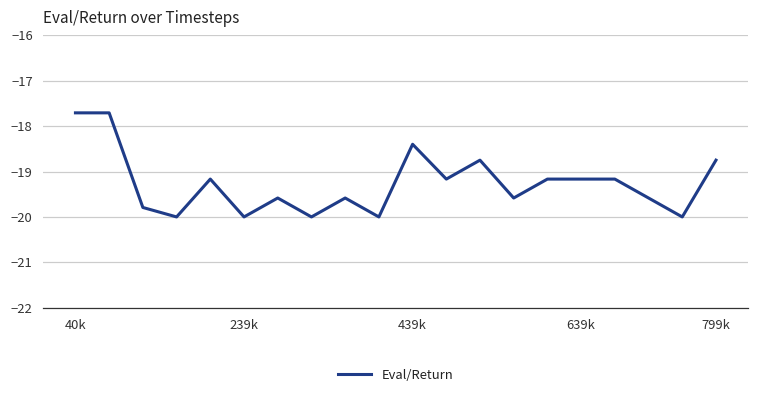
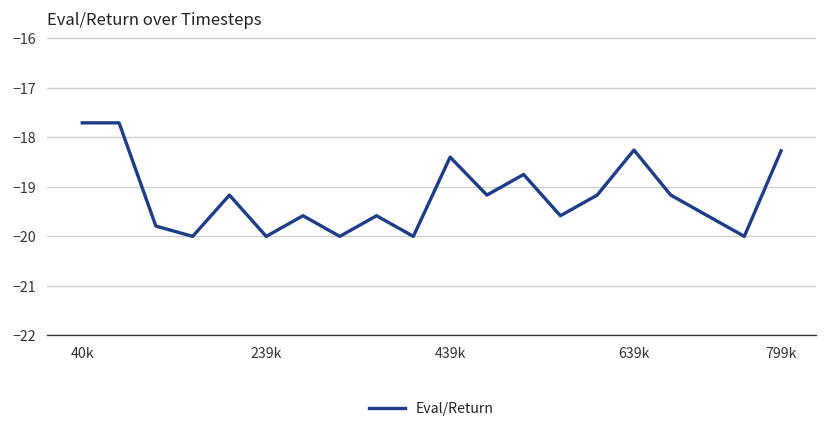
  {
    "40k": -17.7,
    "239k": -20.0,
    "439k": -18.4,
-   "639k": -19.2,
-   "799k": -18.8
+   "639k": -18.3,
+   "799k": -18.3
  }
